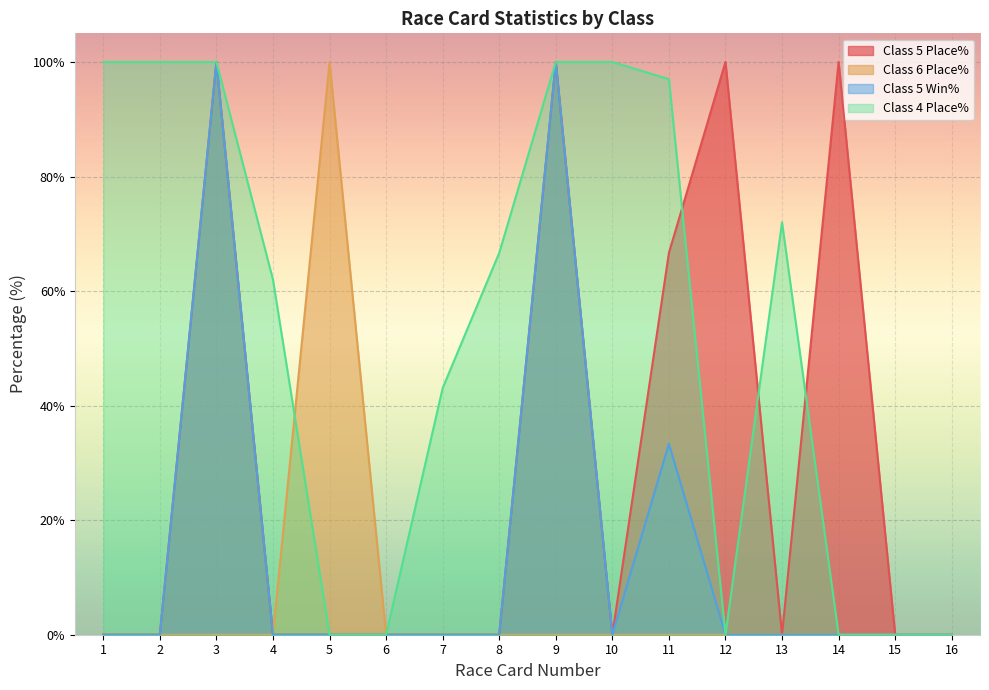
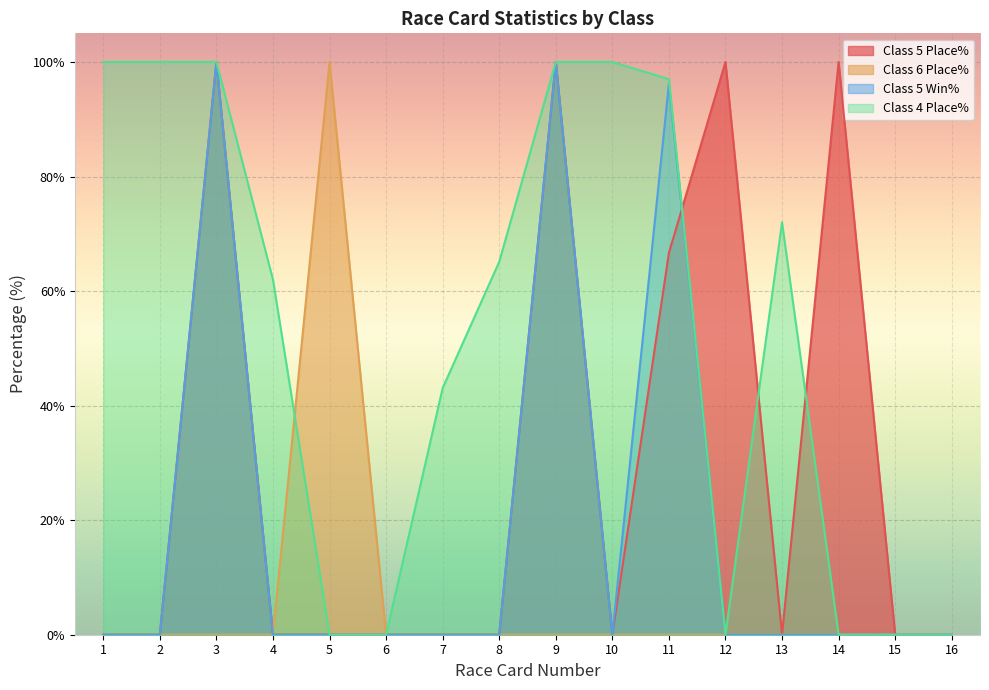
  {
    "Class 5 Place%": {
      "11": "67%",
      "12": "100%",
      "14": "100%"
    },
    "Class 6 Place%": {
      "3": "0%",
      "5": "100%",
      "9": "0%",
      "11": "0%"
    },
    "Class 5 Win%": {
-     "11": "33%"
+     "11": "96%"
    },
    "Class 4 Place%": {
      "1": "100%",
      "2": "100%",
      "4": "62%",
      "7": "43%",
-     "8": "67%",
+     "8": "65%",
      "10": "100%",
      "11": "97%",
      "13": "72%"
    }
  }
